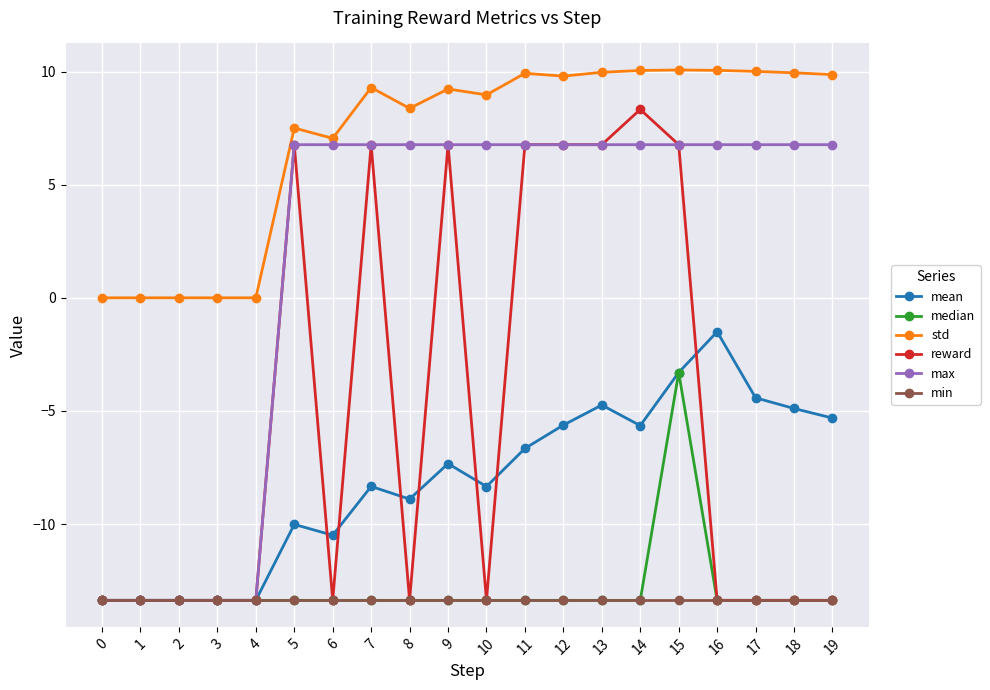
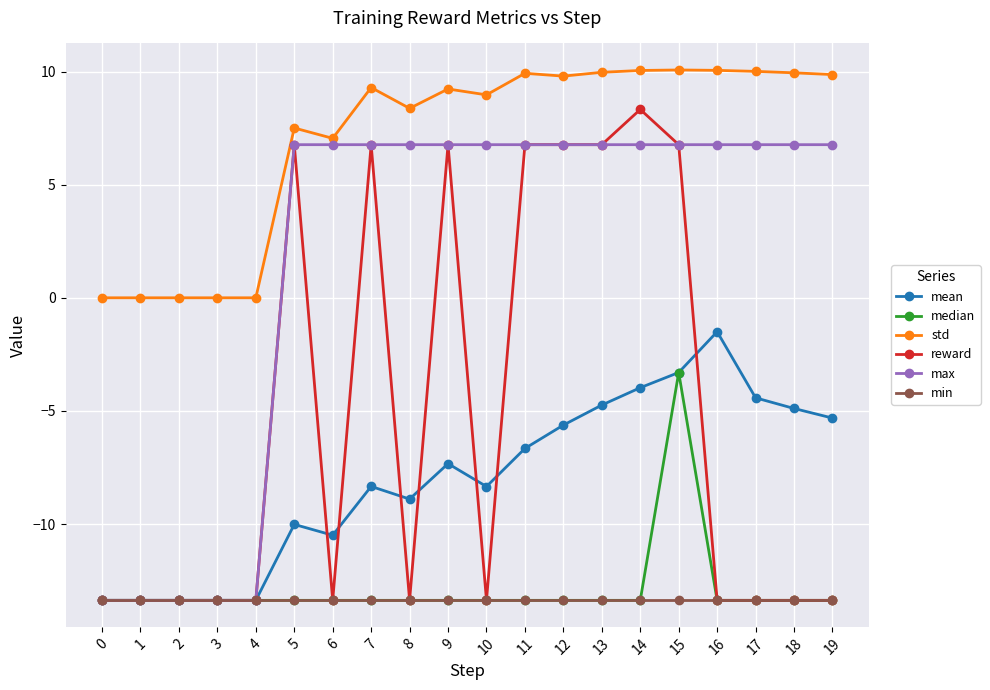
  {
    "mean": {
      "5": -10.0,
      "6": -10.5,
      "7": -8.3,
      "8": -8.9,
      "9": -7.3,
      "10": -8.3,
      "11": -6.7,
      "12": -5.6,
      "13": -4.7,
-     "14": -5.7,
+     "14": -4.0,
      "16": -1.5,
      "17": -4.4,
      "18": -4.9,
      "19": -5.3
    },
    "std": {
      "0": 0.0,
      "1": 0.0,
      "2": 0.0,
      "3": 0.0,
      "4": 0.0,
      "5": 7.5,
      "6": 7.0,
      "7": 9.3,
      "8": 8.4,
      "9": 9.2,
      "10": 9.0,
      "11": 9.9,
      "12": 9.8,
      "13": 10.0,
      "14": 10.0,
      "15": 10.1,
      "16": 10.1,
      "17": 10.0,
      "18": 9.9,
      "19": 9.9
    },
    "reward": {
      "14": 8.3
    },
    "max": {
      "6": 6.8,
      "8": 6.8,
      "10": 6.8,
      "14": 6.8,
      "16": 6.8,
      "17": 6.8,
      "18": 6.8,
      "19": 6.8
    },
    "min": {
      "15": -13.4
    }
  }
